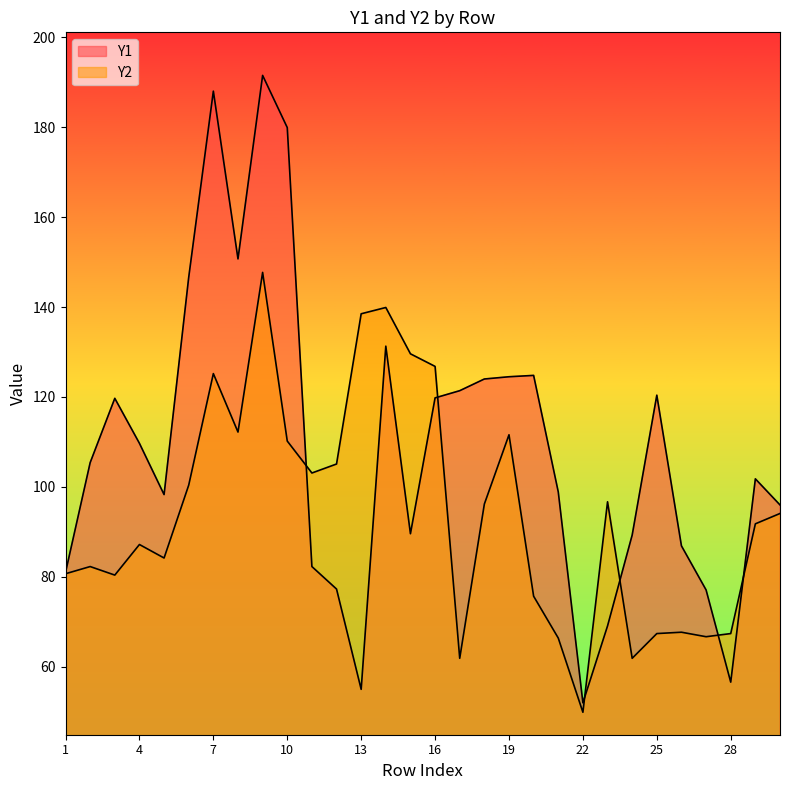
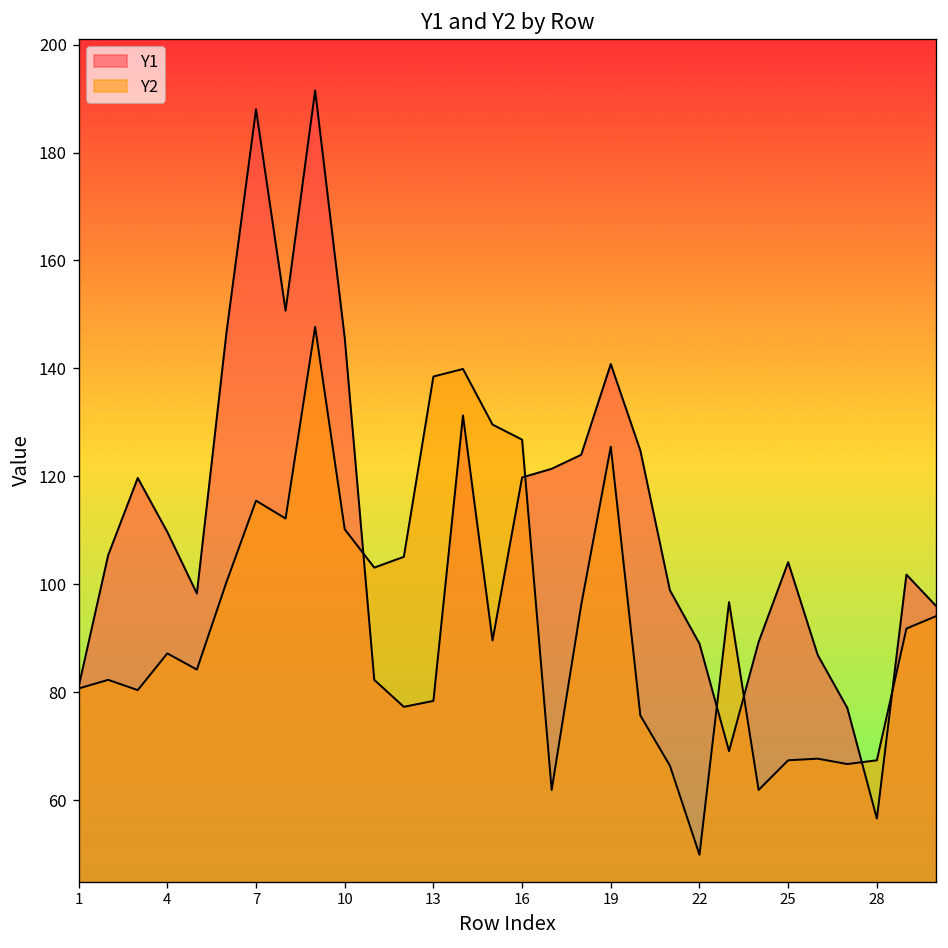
  {
    "Y1": {
      "4": 110,
      "7": 188,
-     "10": 180,
-     "13": 55,
+     "10": 146,
+     "13": 78,
      "16": 120,
-     "19": 125,
-     "22": 52,
-     "25": 120,
+     "19": 141,
+     "22": 89,
+     "25": 104,
      "28": 57
    },
    "Y2": {
      "4": 87,
-     "7": 125,
+     "7": 116,
      "10": 110,
      "13": 139,
      "16": 127,
-     "19": 112,
+     "19": 126,
      "22": 50,
      "25": 67,
      "28": 67
    }
  }
